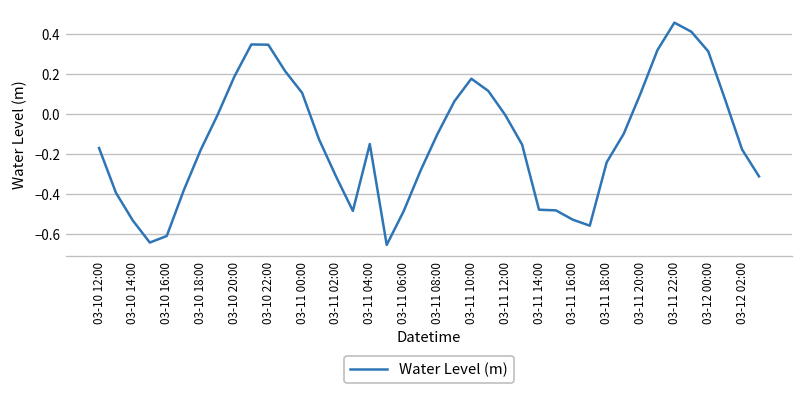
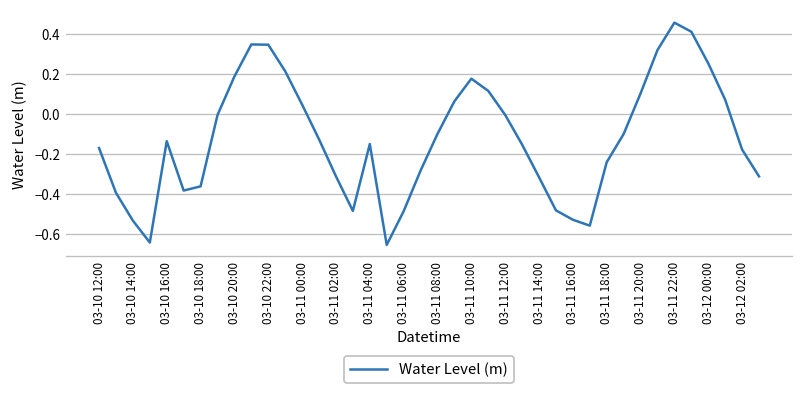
  {
    "03-10 12:00": -0.17,
    "03-10 14:00": -0.53,
-   "03-10 16:00": -0.61,
-   "03-10 18:00": -0.18,
+   "03-10 16:00": -0.14,
+   "03-10 18:00": -0.36,
    "03-10 20:00": 0.19,
    "03-10 22:00": 0.35,
-   "03-11 00:00": 0.11,
+   "03-11 00:00": 0.05,
    "03-11 02:00": -0.31,
    "03-11 04:00": -0.15,
    "03-11 06:00": -0.48,
    "03-11 08:00": -0.10,
    "03-11 10:00": 0.18,
    "03-11 12:00": 0.00,
-   "03-11 14:00": -0.48,
+   "03-11 14:00": -0.32,
    "03-11 16:00": -0.53,
    "03-11 18:00": -0.24,
    "03-11 20:00": 0.10,
    "03-11 22:00": 0.46,
-   "03-12 00:00": 0.31,
+   "03-12 00:00": 0.25,
    "03-12 02:00": -0.18
  }
